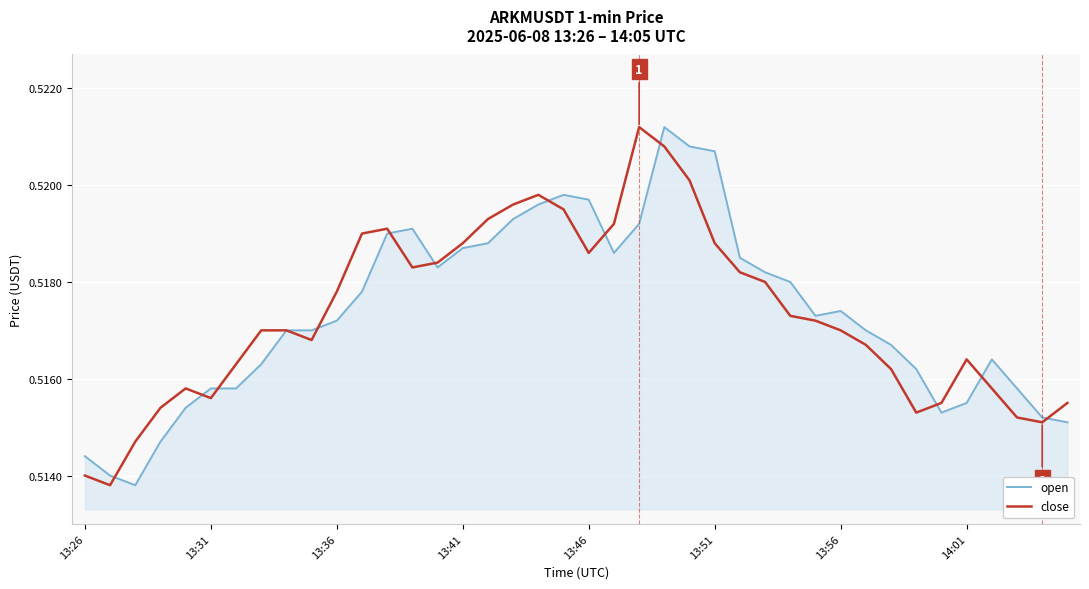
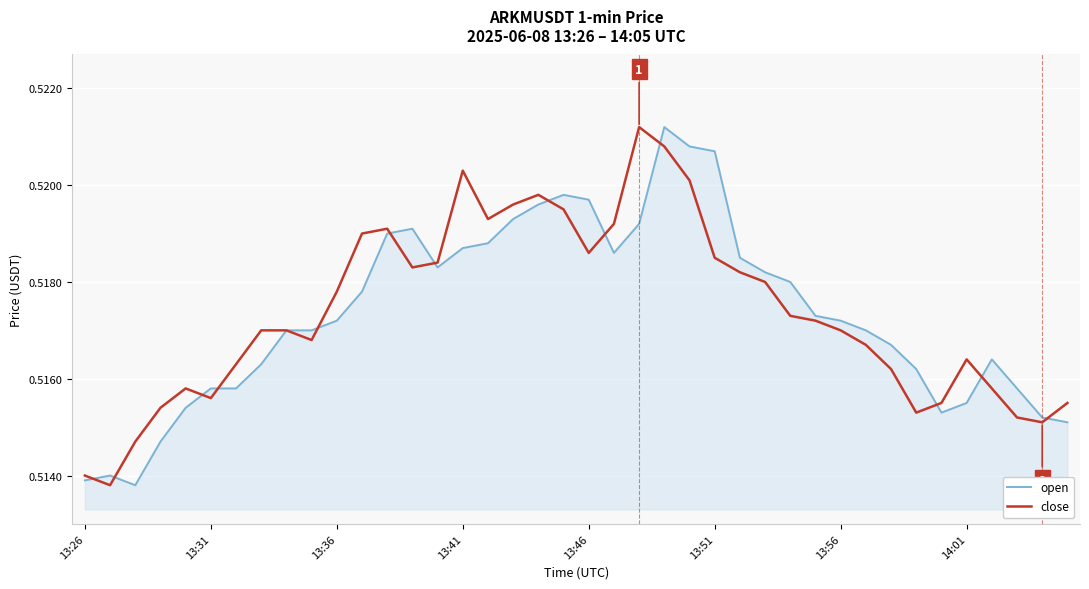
  {
    "open": {
-     "13:26": 0.5144,
+     "13:26": 0.5139,
      "13:31": 0.5158,
      "13:36": 0.5172,
      "13:41": 0.5187,
      "13:46": 0.5197,
      "13:51": 0.5207,
-     "13:56": 0.5174,
+     "13:56": 0.5172,
      "14:01": 0.5155
    },
    "close": {
      "13:26": 0.5140,
      "13:31": 0.5156,
      "13:36": 0.5178,
-     "13:41": 0.5188,
+     "13:41": 0.5203,
      "13:46": 0.5186,
-     "13:51": 0.5188,
+     "13:51": 0.5185,
      "13:56": 0.5170,
      "14:01": 0.5164
    }
  }
